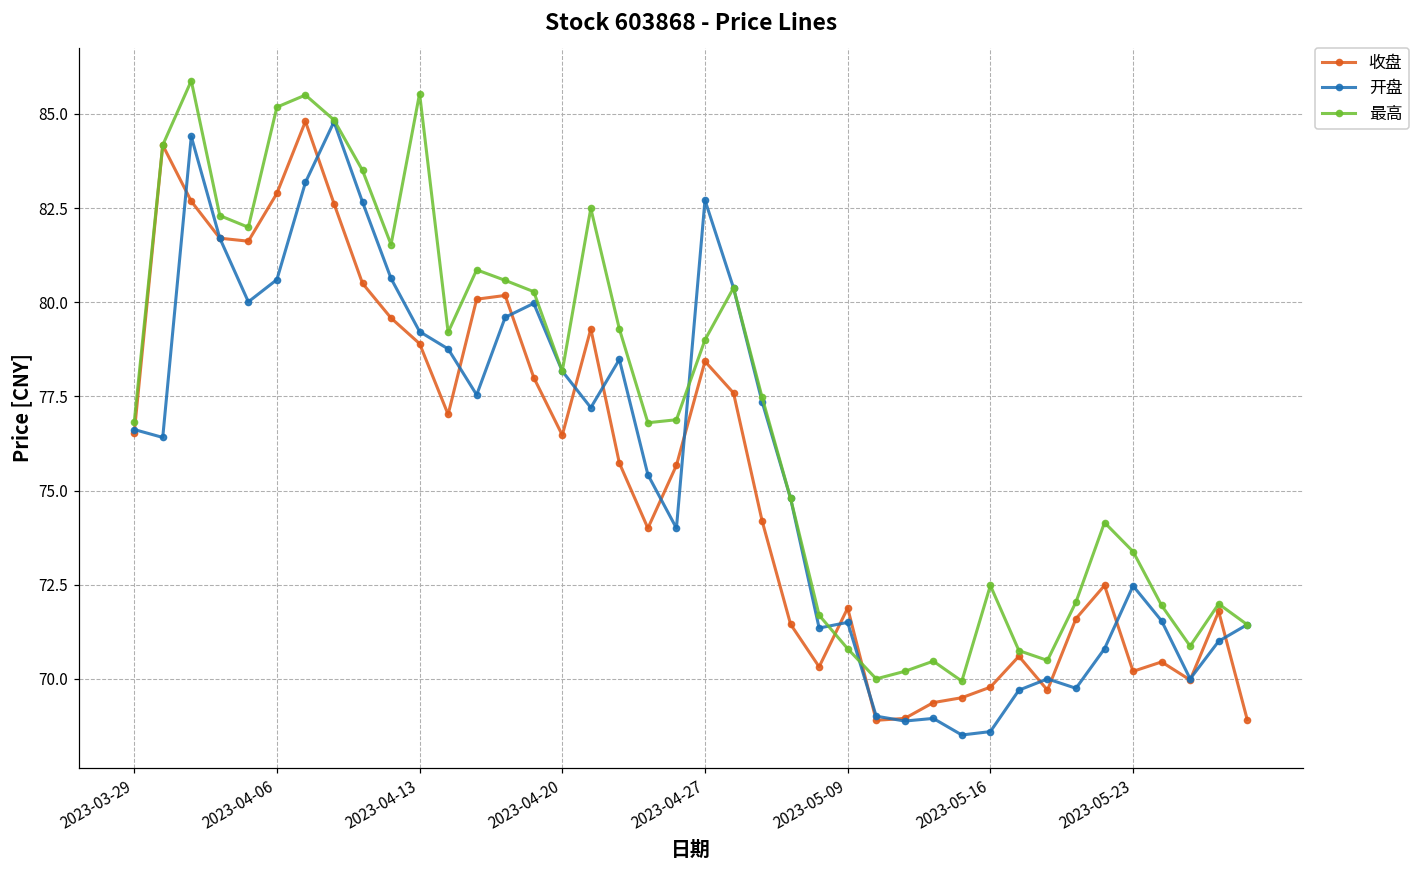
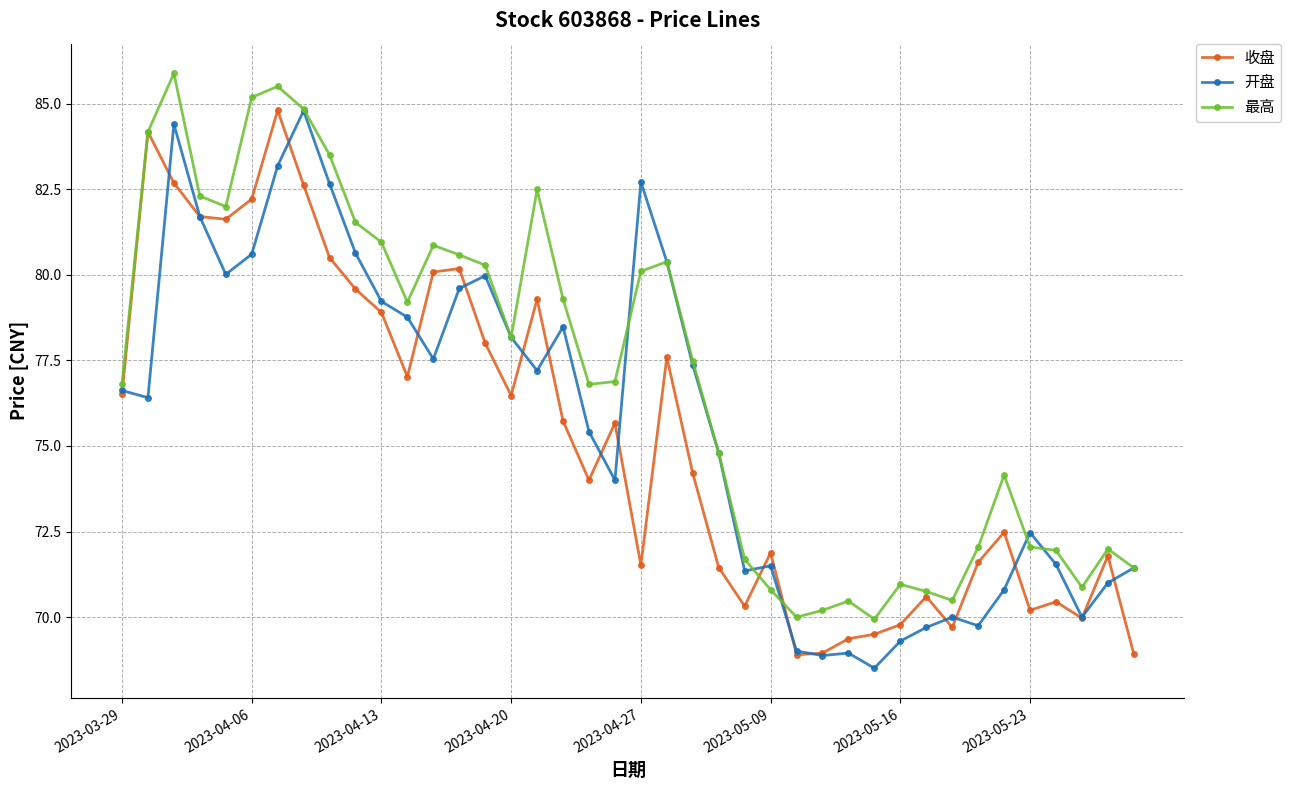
  {
    "收盘": {
      "2023-03-29": 76.5,
-     "2023-04-06": 82.9,
+     "2023-04-06": 82.2,
      "2023-04-13": 78.9,
      "2023-04-20": 76.5,
-     "2023-04-27": 78.4,
+     "2023-04-27": 71.5,
      "2023-05-09": 71.9,
      "2023-05-16": 69.8,
      "2023-05-23": 70.2
    },
    "开盘": {
      "2023-03-29": 76.6,
      "2023-04-06": 80.6,
      "2023-04-13": 79.2,
      "2023-04-27": 82.7,
      "2023-05-09": 71.5,
-     "2023-05-16": 68.6,
+     "2023-05-16": 69.3,
      "2023-05-23": 72.5
    },
    "最高": {
      "2023-03-29": 76.8,
      "2023-04-06": 85.2,
-     "2023-04-13": 85.5,
-     "2023-04-27": 79.0,
+     "2023-04-13": 81.0,
+     "2023-04-27": 80.1,
      "2023-05-09": 70.8,
-     "2023-05-16": 72.5,
-     "2023-05-23": 73.4
+     "2023-05-16": 71.0,
+     "2023-05-23": 72.1
    }
  }
